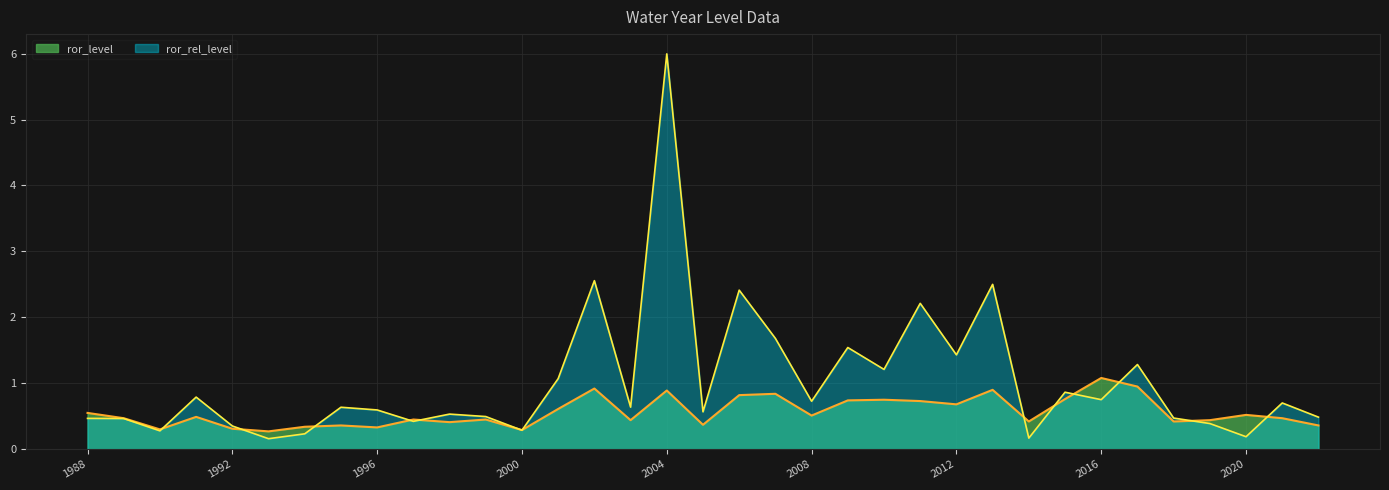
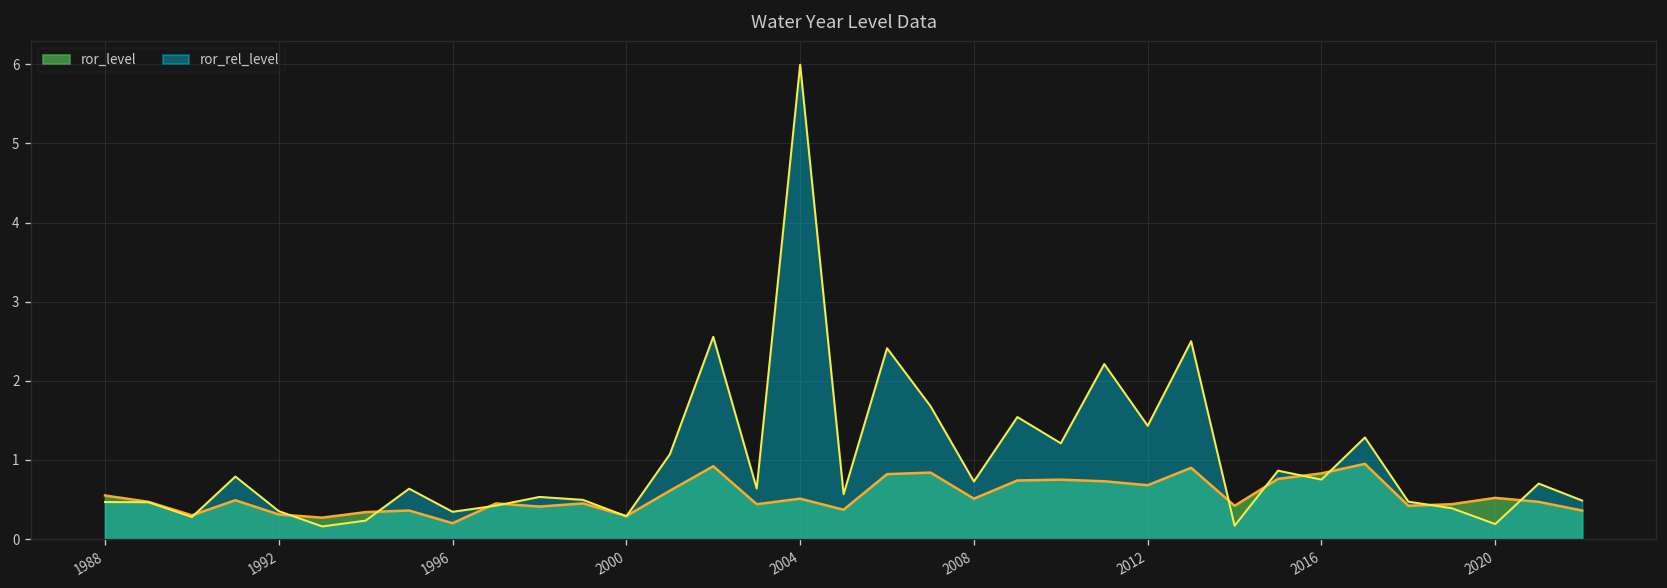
  {
    "ror_level": {
      "1988": 0.6,
      "1992": 0.3,
-     "1996": 0.3,
-     "2004": 0.9,
+     "1996": 0.2,
+     "2004": 0.5,
      "2008": 0.5,
      "2012": 0.7,
-     "2016": 1.1,
+     "2016": 0.8,
      "2020": 0.5
    },
    "ror_rel_level": {
      "1988": 0.5,
      "1992": 0.4,
-     "1996": 0.6,
+     "1996": 0.3,
      "2004": 6.0,
      "2008": 0.7,
      "2012": 1.4,
      "2016": 0.8,
      "2020": 0.2
    }
  }
